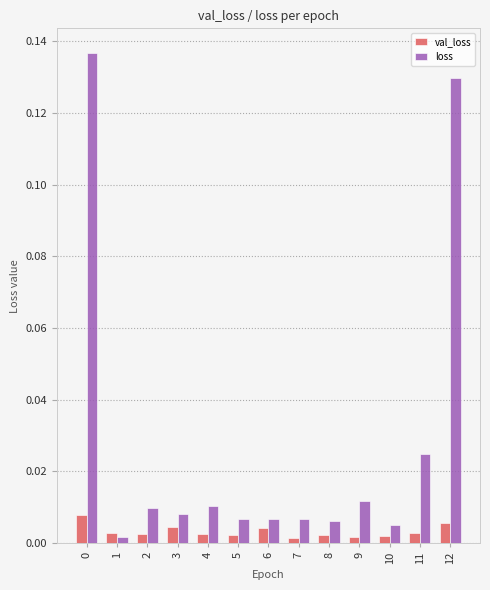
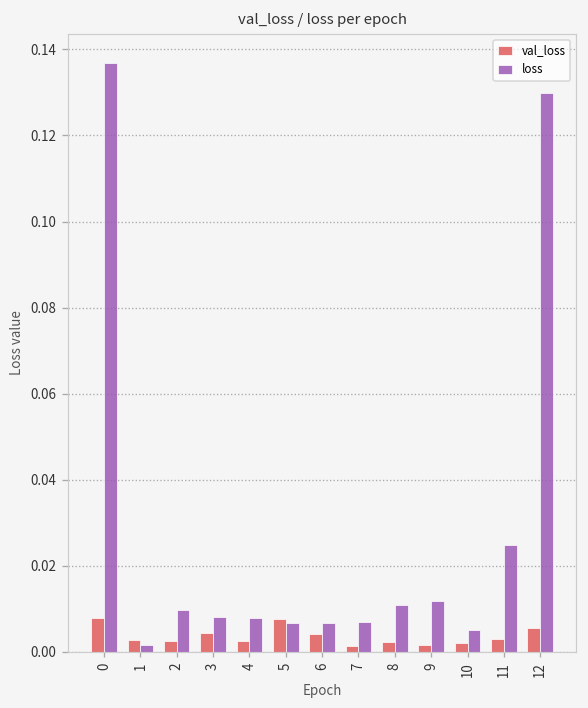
  {
    "val_loss": {
      "0": 0.008,
      "1": 0.003,
      "2": 0.002,
      "3": 0.004,
      "4": 0.002,
-     "5": 0.002,
+     "5": 0.007,
      "6": 0.004,
      "7": 0.001,
      "8": 0.002,
      "9": 0.002,
      "10": 0.002,
      "11": 0.003,
      "12": 0.006
    },
    "loss": {
      "0": 0.137,
      "1": 0.002,
      "2": 0.010,
      "3": 0.008,
-     "4": 0.010,
+     "4": 0.008,
      "5": 0.007,
      "6": 0.007,
      "7": 0.007,
-     "8": 0.006,
+     "8": 0.011,
      "9": 0.012,
      "10": 0.005,
      "11": 0.025,
      "12": 0.130
    }
  }
